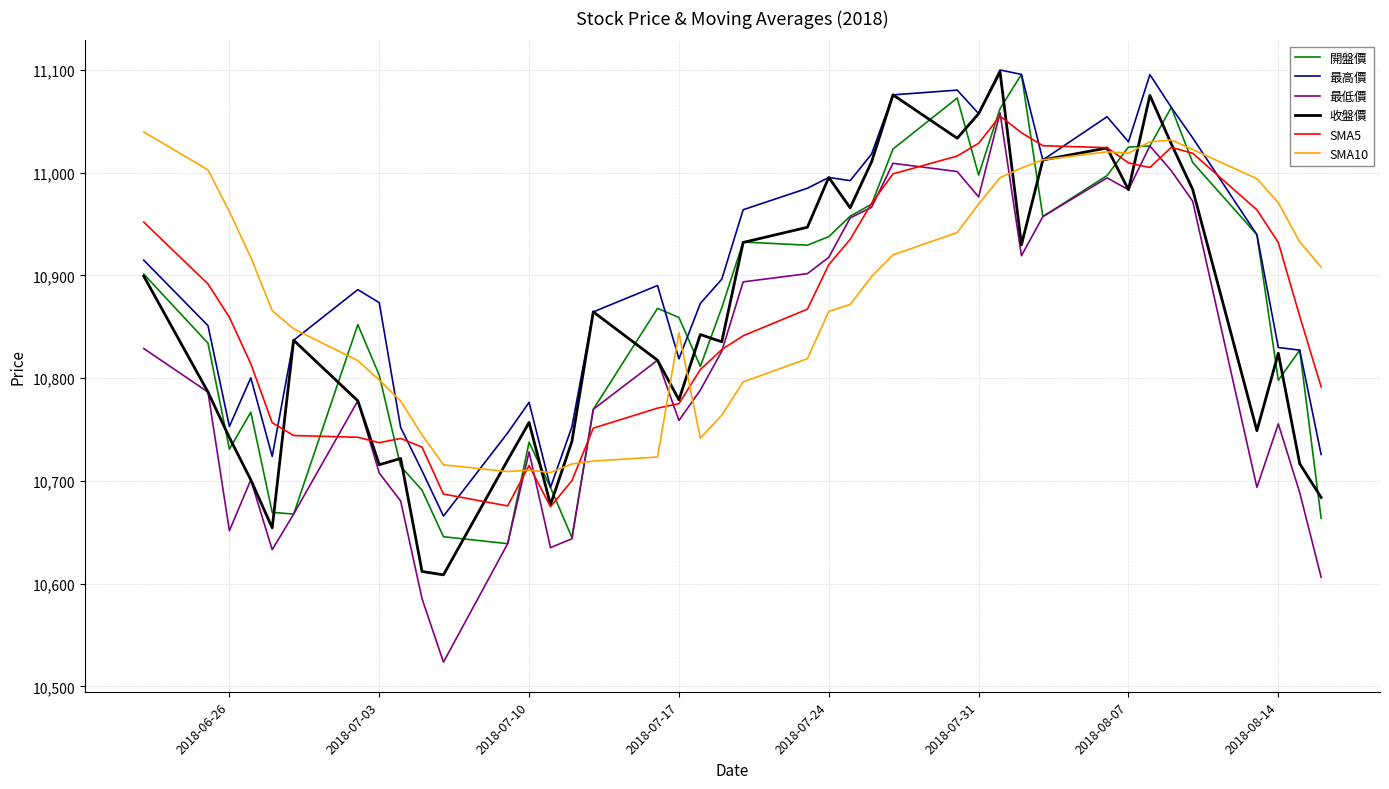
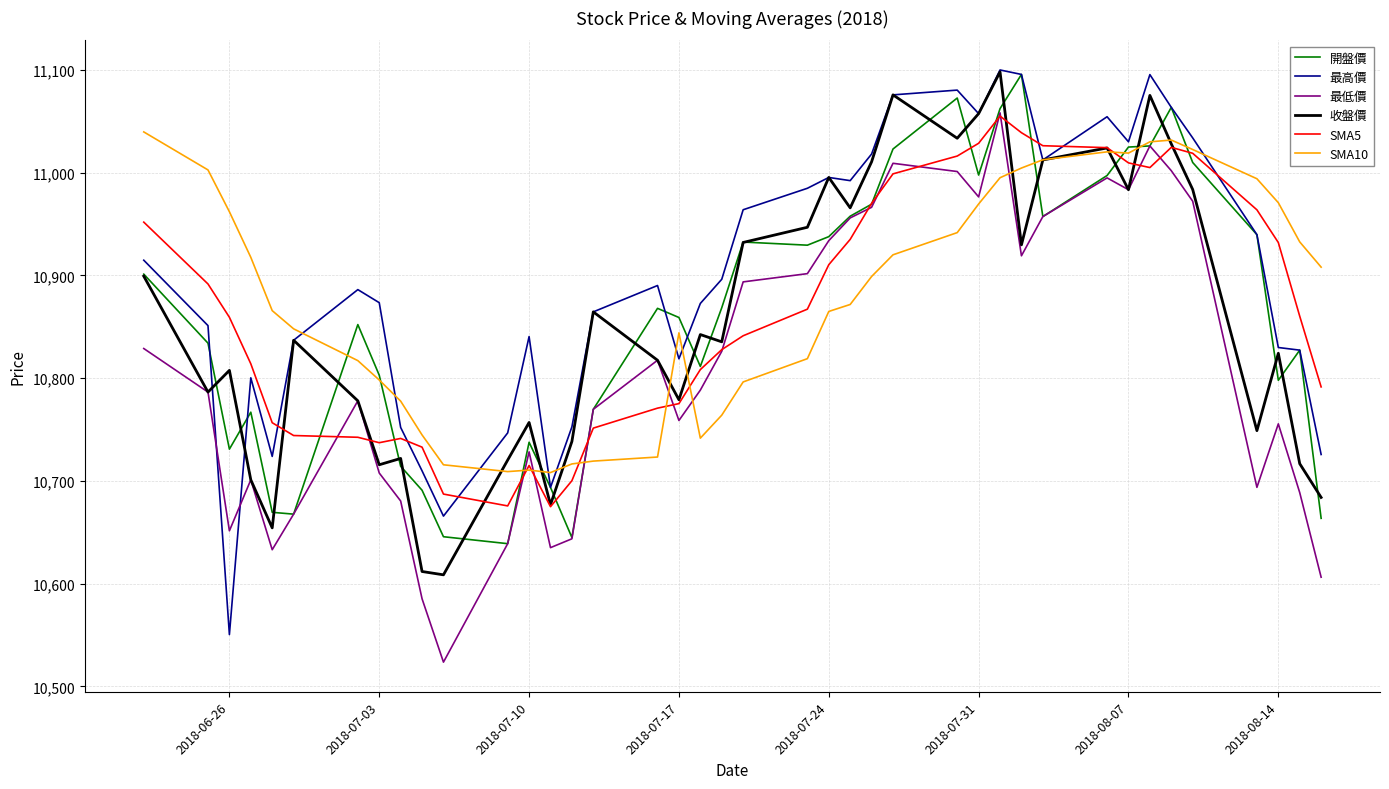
  {
    "開盤價": {
      "2018-06-26": "10,731",
      "2018-07-03": "10,803",
      "2018-07-10": "10,738",
      "2018-07-17": "10,859",
      "2018-07-24": "10,938",
      "2018-07-31": "10,998",
      "2018-08-07": "11,025",
      "2018-08-14": "10,798"
    },
    "最高價": {
-     "2018-06-26": "10,753",
+     "2018-06-26": "10,550",
      "2018-07-03": "10,873",
-     "2018-07-10": "10,776",
+     "2018-07-10": "10,840",
      "2018-07-17": "10,819",
      "2018-08-07": "11,030",
      "2018-08-14": "10,830"
    },
    "最低價": {
      "2018-06-26": "10,651",
      "2018-07-03": "10,708",
      "2018-07-10": "10,728",
      "2018-07-17": "10,759",
-     "2018-07-24": "10,918",
+     "2018-07-24": "10,934",
      "2018-07-31": "10,976",
      "2018-08-14": "10,756"
    },
    "收盤價": {
-     "2018-06-26": "10,742",
+     "2018-06-26": "10,808",
      "2018-07-03": "10,716",
      "2018-07-10": "10,757",
      "2018-07-17": "10,779",
      "2018-08-14": "10,824"
    },
    "SMA5": {
      "2018-06-26": "10,859",
      "2018-07-03": "10,737",
      "2018-07-10": "10,715",
      "2018-07-17": "10,775",
      "2018-07-24": "10,910",
      "2018-07-31": "11,029",
      "2018-08-07": "11,010",
      "2018-08-14": "10,932"
    },
    "SMA10": {
      "2018-06-26": "10,962",
      "2018-07-03": "10,798",
      "2018-07-10": "10,711",
      "2018-07-17": "10,844",
      "2018-07-24": "10,865",
      "2018-07-31": "10,970",
      "2018-08-07": "11,019",
      "2018-08-14": "10,971"
    }
  }
